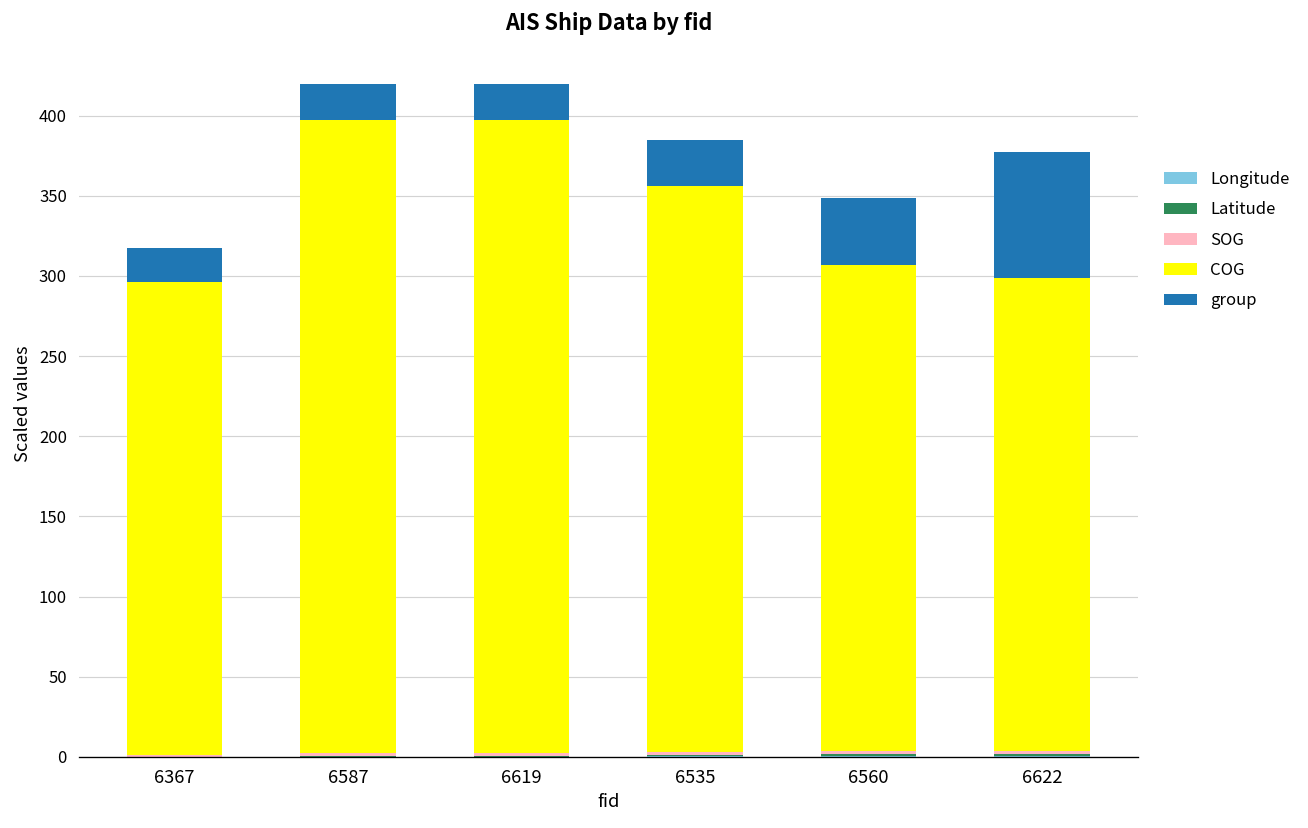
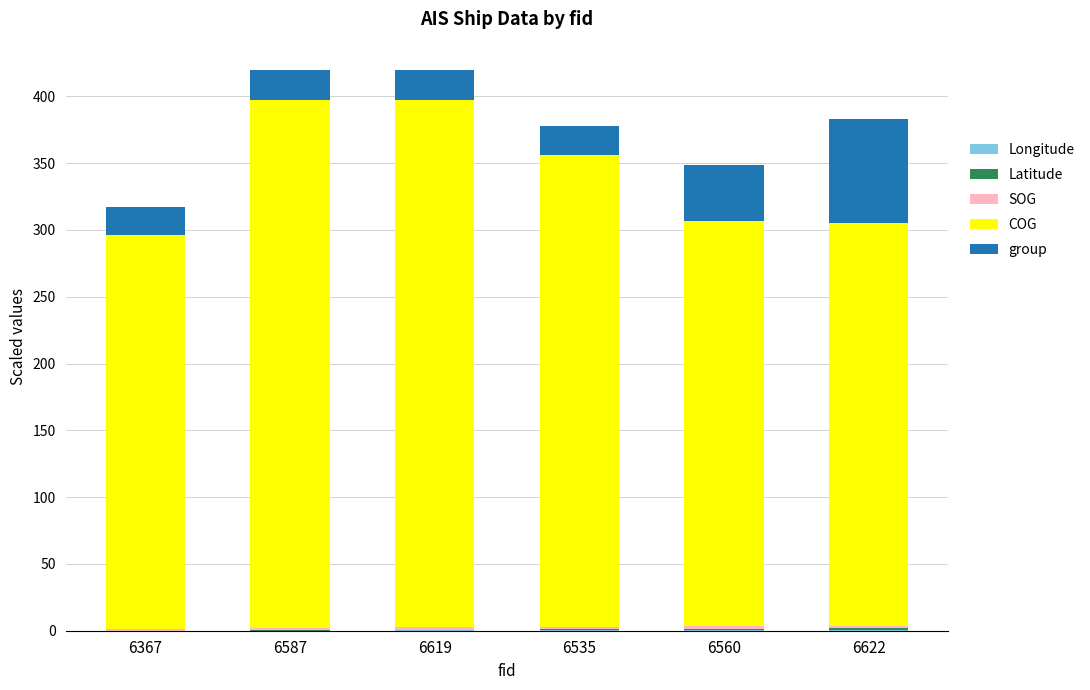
  {
    "Longitude": {
      "6367": 0
    },
    "Latitude": {
      "6367": 0
    },
    "SOG": {
      "6587": 2,
      "6619": 2,
      "6535": 2,
      "6560": 2,
      "6622": 2
    },
    "COG": {
      "6367": 295,
      "6587": 395,
      "6619": 395,
      "6535": 353,
      "6560": 303,
-     "6622": 295
+     "6622": 301
    },
    "group": {
      "6367": 22,
      "6587": 22,
      "6619": 22,
-     "6535": 29,
+     "6535": 22,
      "6560": 42,
      "6622": 78
    }
  }
